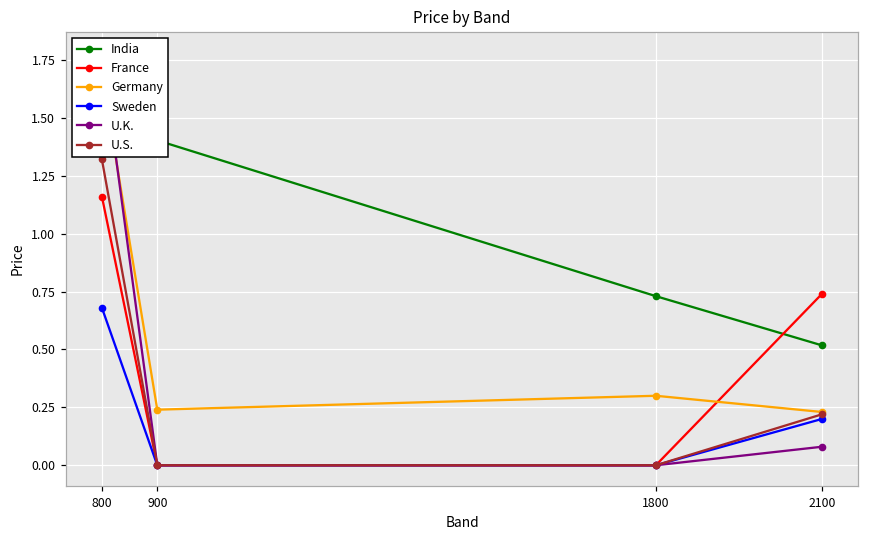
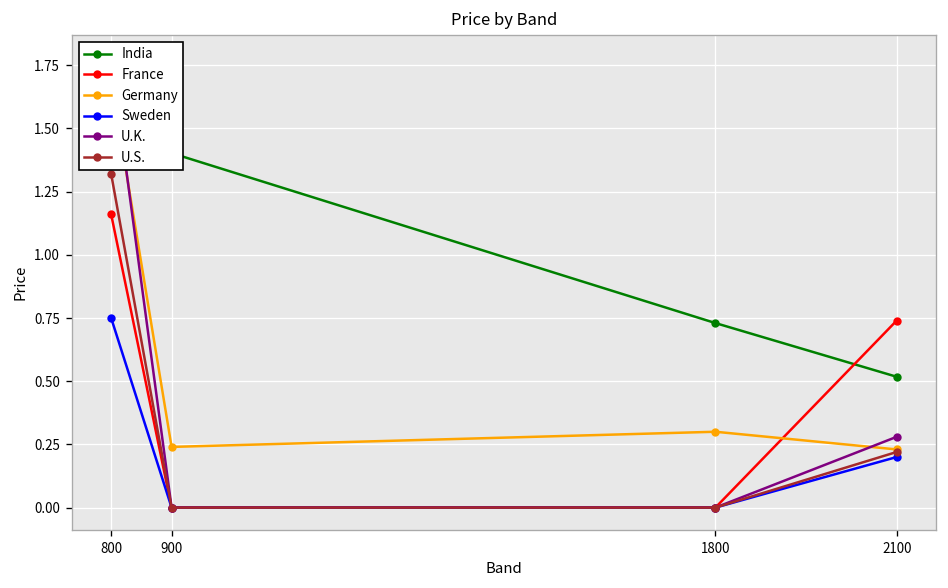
  {
    "India": {
      "800": 1.37,
      "1800": 0.73,
      "2100": 0.52
    },
    "France": {
      "800": 1.16,
      "2100": 0.74
    },
    "Germany": {
      "900": 0.24,
      "1800": 0.30
    },
    "Sweden": {
-     "800": 0.68,
+     "800": 0.75,
      "2100": 0.20
    },
    "U.K.": {
-     "2100": 0.08
+     "2100": 0.28
    },
    "U.S.": {
      "800": 1.32
    }
  }
